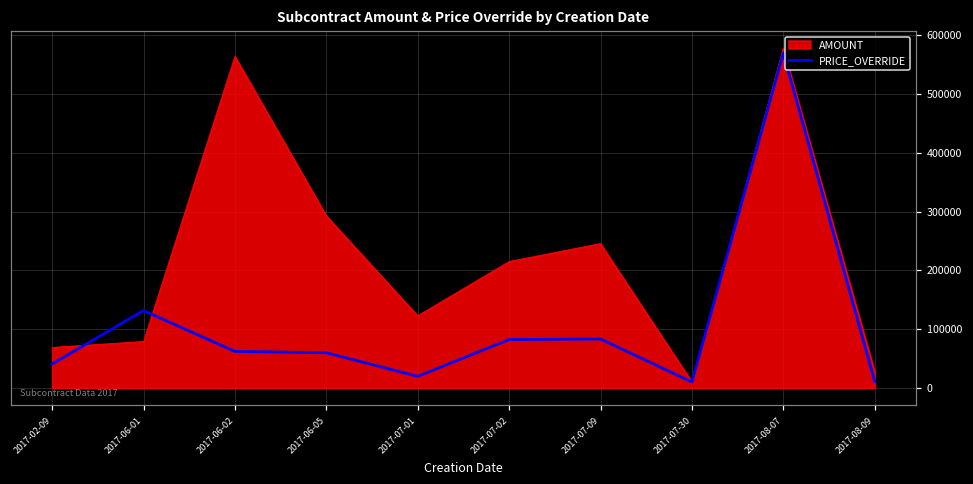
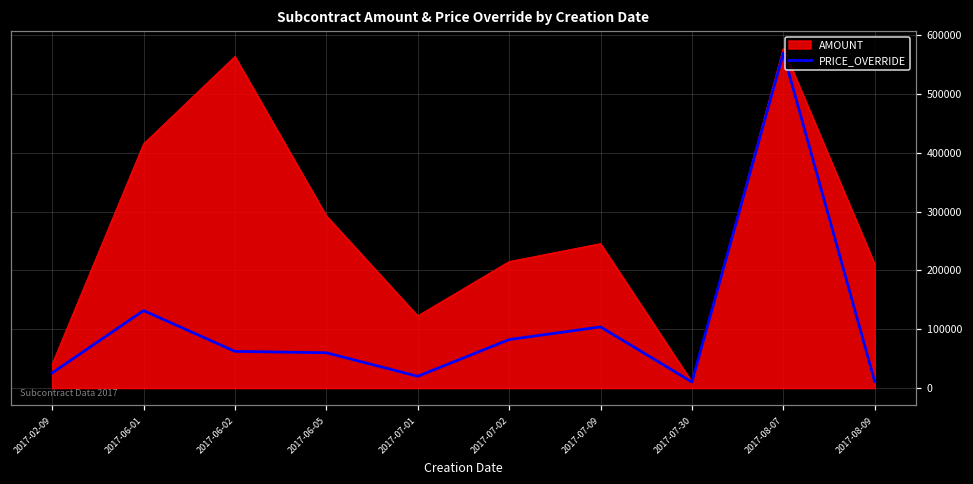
  {
    "AMOUNT": {
-     "2017-02-09": 70000,
-     "2017-06-01": 80000,
+     "2017-02-09": 40000,
+     "2017-06-01": 420000,
      "2017-06-02": 560000,
      "2017-06-05": 290000,
      "2017-07-01": 120000,
      "2017-07-02": 220000,
      "2017-07-09": 250000,
      "2017-08-07": 580000,
-     "2017-08-09": 30000
+     "2017-08-09": 210000
    },
    "PRICE_OVERRIDE": {
-     "2017-02-09": 40000,
+     "2017-02-09": 30000,
      "2017-06-01": 130000,
      "2017-06-02": 60000,
      "2017-06-05": 60000,
      "2017-07-01": 20000,
      "2017-07-02": 80000,
-     "2017-07-09": 80000,
+     "2017-07-09": 100000,
      "2017-08-07": 570000,
      "2017-08-09": 10000
    }
  }
